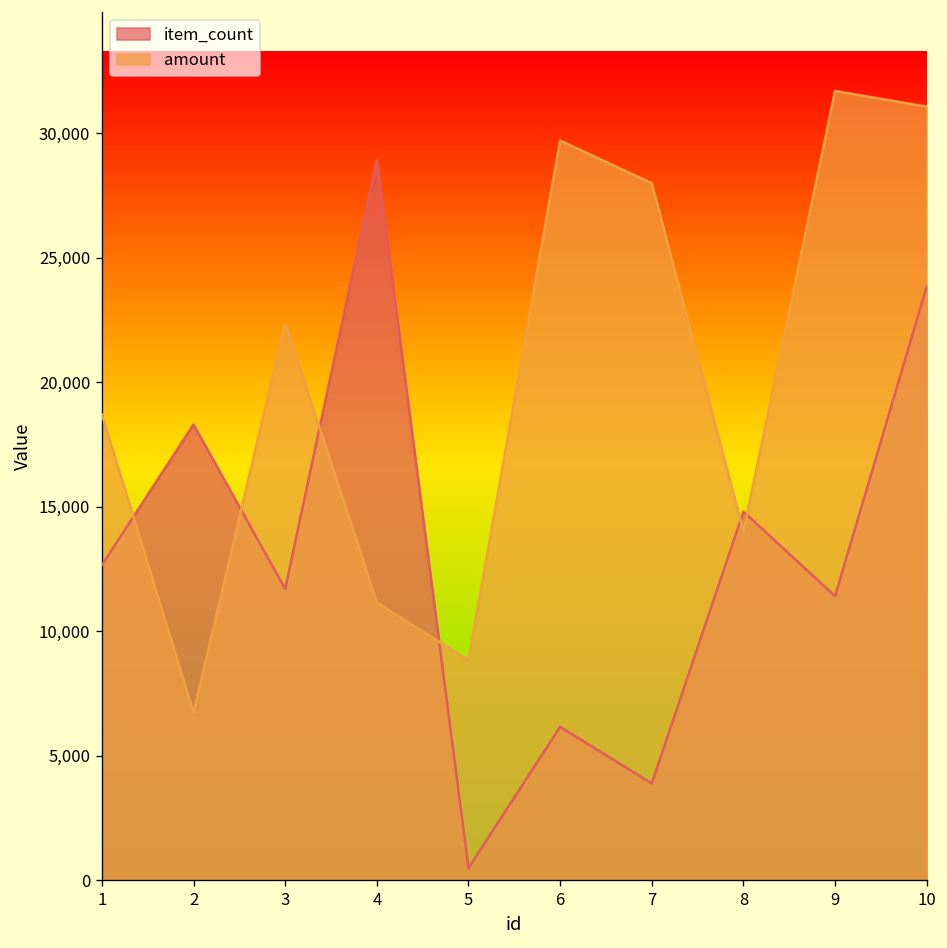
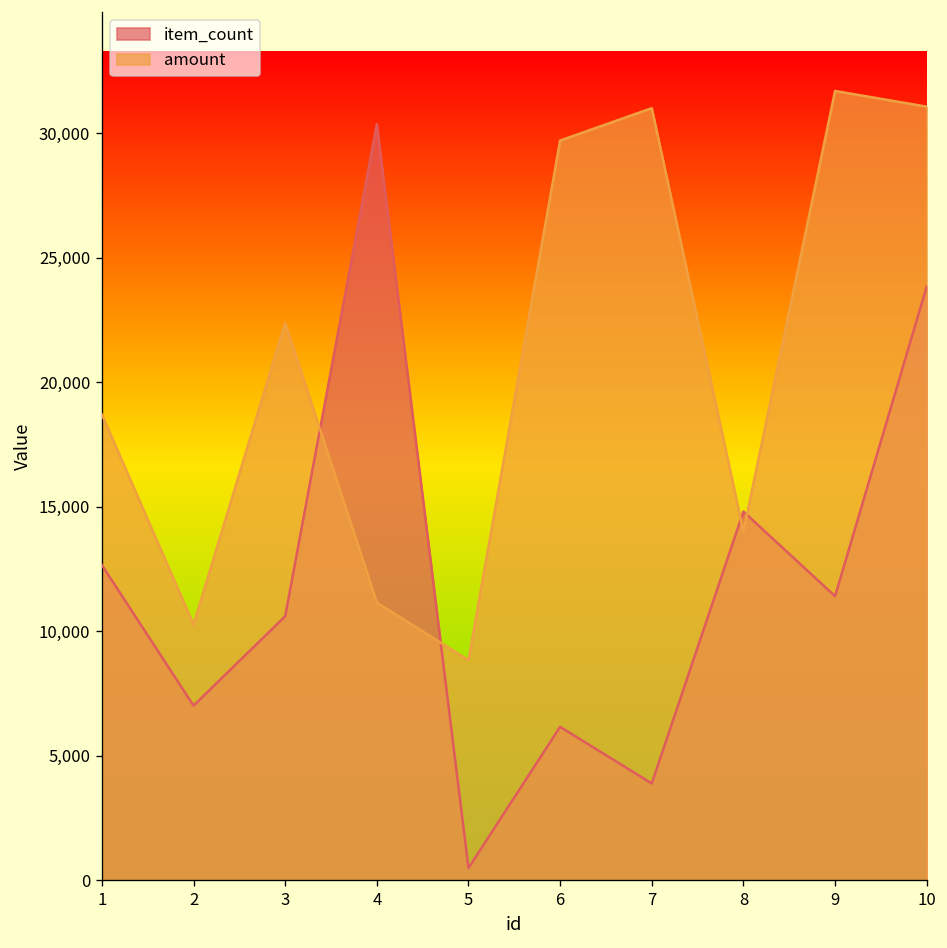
  {
    "item_count": {
      "1": "12,700",
-     "2": "18,300",
-     "3": "11,700",
-     "4": "28,900",
+     "2": "7,000",
+     "3": "10,600",
+     "4": "30,400",
      "5": "500",
      "6": "6,200",
      "7": "3,900",
      "8": "14,800",
      "9": "11,400",
      "10": "23,800"
    },
    "amount": {
      "1": "18,700",
-     "2": "6,700",
+     "2": "10,300",
      "3": "22,400",
      "4": "11,200",
      "5": "8,800",
      "6": "29,700",
-     "7": "28,000",
+     "7": "31,000",
      "8": "14,000",
      "9": "31,700",
      "10": "31,100"
    }
  }
